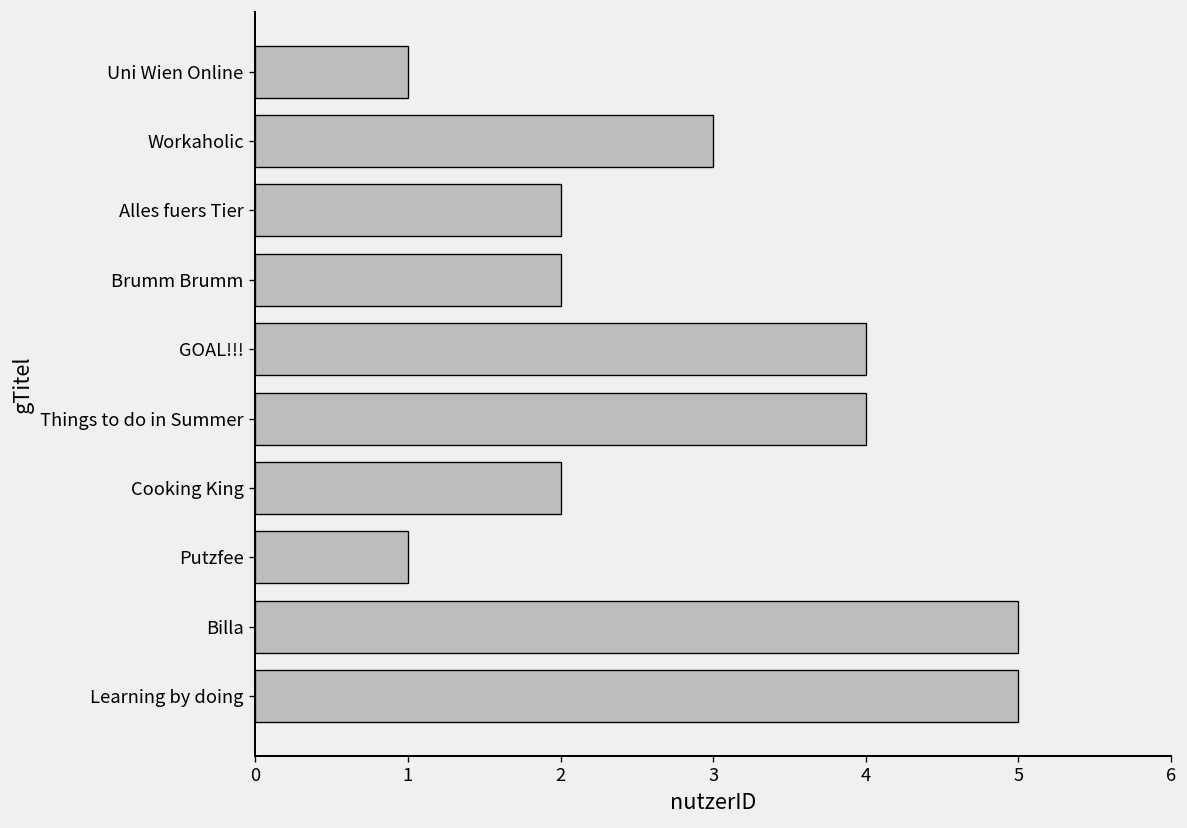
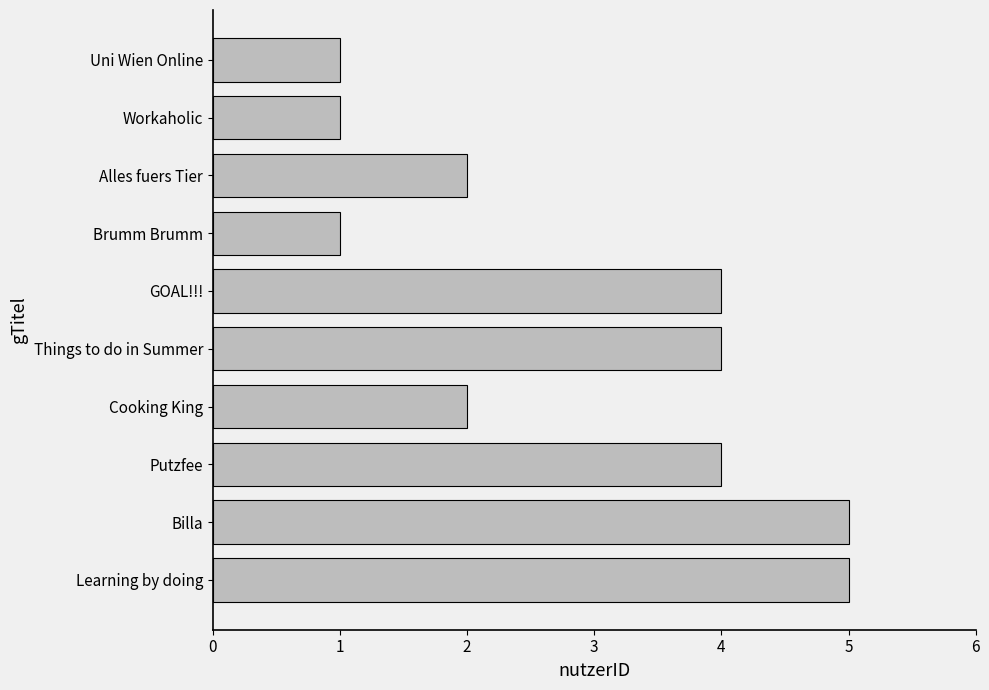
  {
    "Uni Wien Online": 1,
-   "Workaholic": 3,
+   "Workaholic": 1,
    "Alles fuers Tier": 2,
-   "Brumm Brumm": 2,
+   "Brumm Brumm": 1,
    "GOAL!!!": 4,
    "Things to do in Summer": 4,
    "Cooking King": 2,
-   "Putzfee": 1,
+   "Putzfee": 4,
    "Billa": 5,
    "Learning by doing": 5
  }
